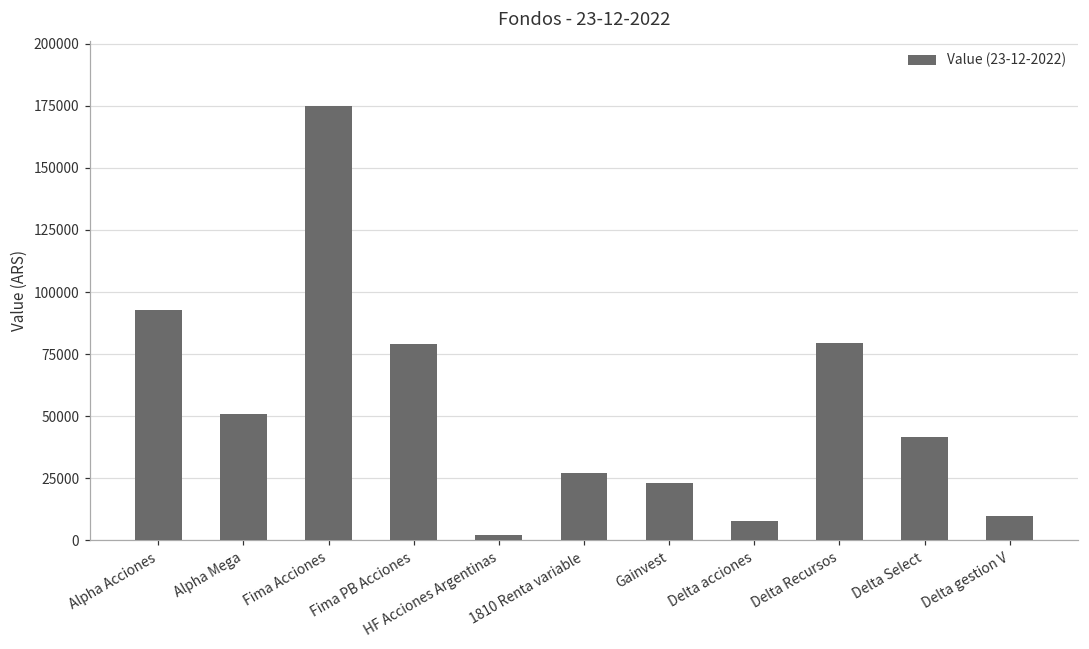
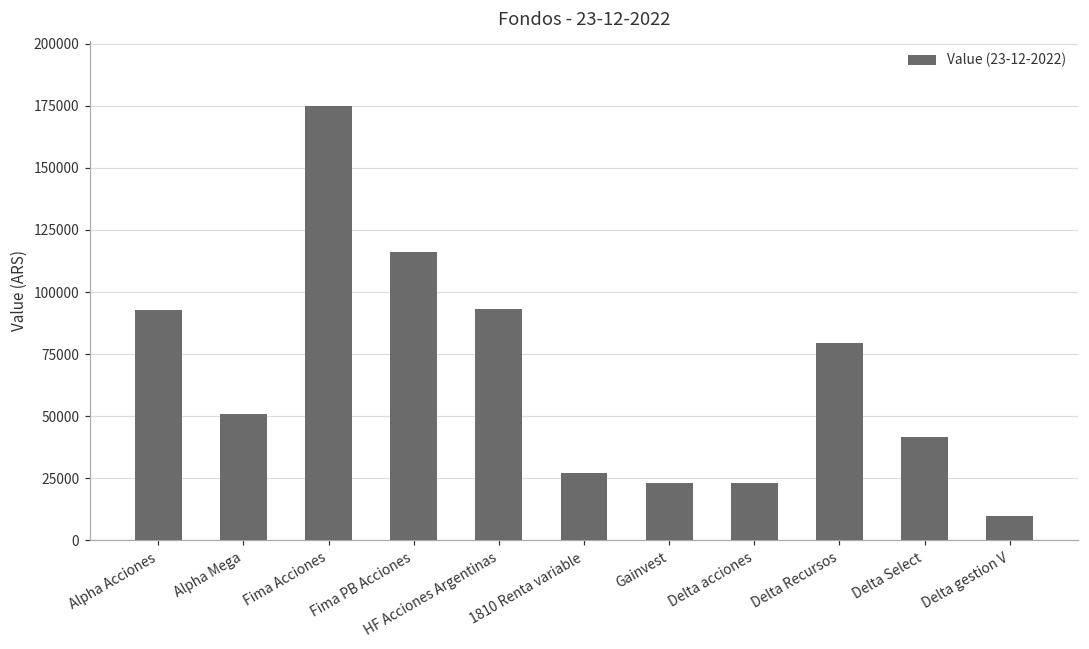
  {
    "Alpha Acciones": 93000,
    "Alpha Mega": 51000,
    "Fima Acciones": 175000,
-   "Fima PB Acciones": 79000,
-   "HF Acciones Argentinas": 2000,
+   "Fima PB Acciones": 116000,
+   "HF Acciones Argentinas": 93000,
    "1810 Renta variable": 27000,
    "Gainvest": 23000,
-   "Delta acciones": 8000,
+   "Delta acciones": 23000,
    "Delta Recursos": 80000,
    "Delta Select": 42000,
    "Delta gestion V": 10000
  }
